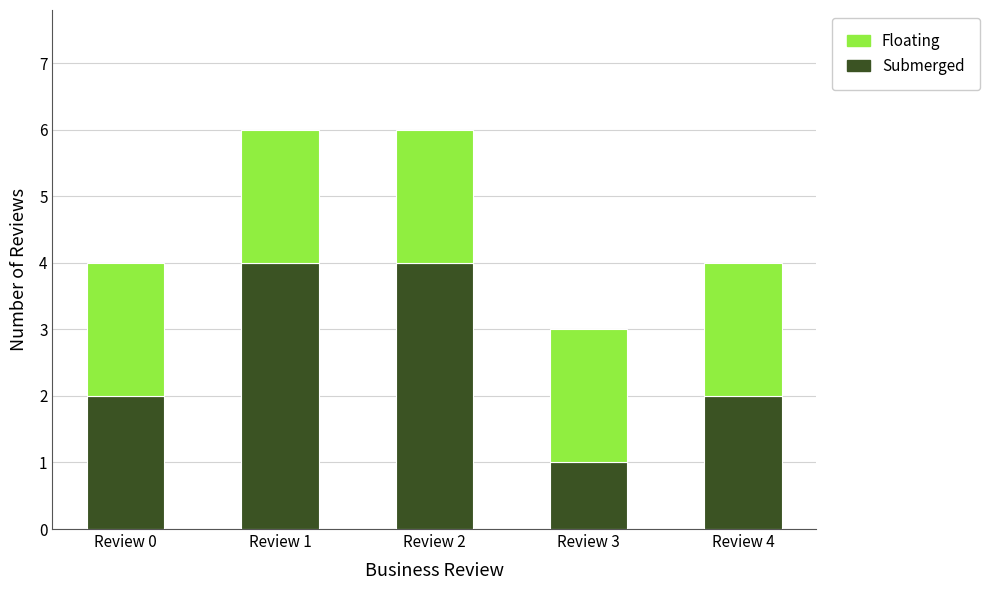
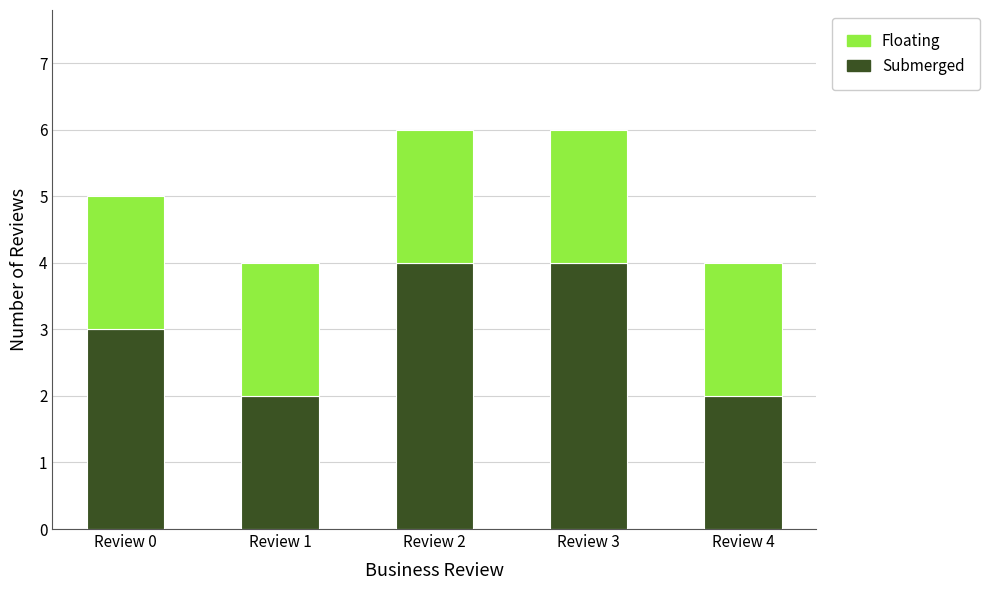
  {
    "Submerged": {
-     "Review 0": 2,
-     "Review 1": 4,
+     "Review 0": 3,
+     "Review 1": 2,
      "Review 2": 4,
-     "Review 3": 1,
+     "Review 3": 4,
      "Review 4": 2
    },
    "Floating": {
      "Review 0": 2,
      "Review 1": 2,
      "Review 2": 2,
      "Review 3": 2,
      "Review 4": 2
    }
  }
